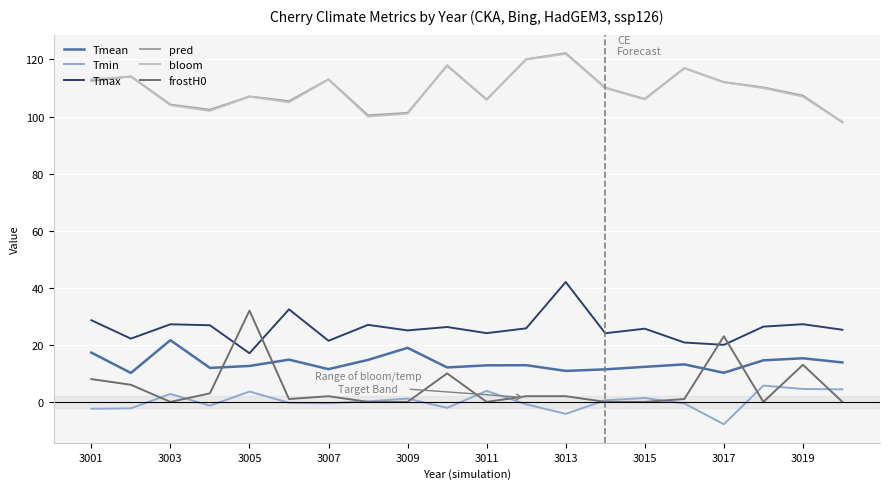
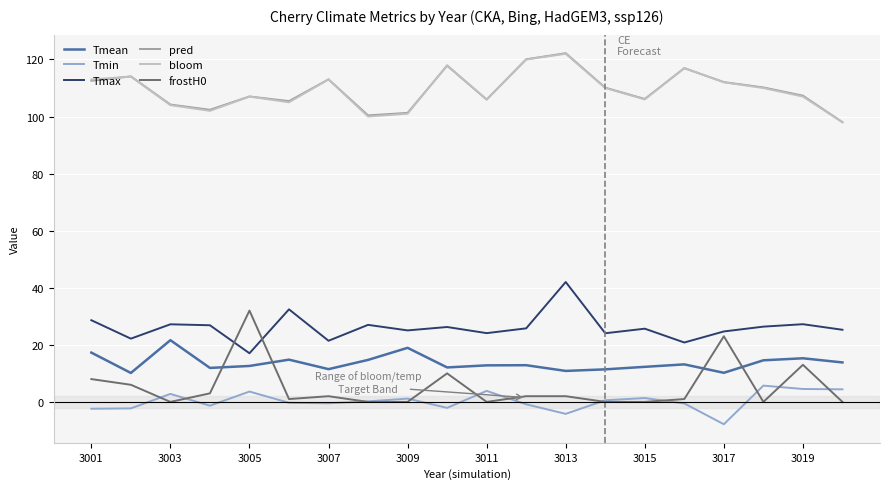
  {
    "Tmean": {
      "3001": 17,
      "3003": 22,
      "3005": 13,
      "3007": 11,
      "3009": 19,
      "3011": 13,
      "3013": 11,
      "3015": 12,
      "3017": 10,
      "3019": 15
    },
    "Tmax": {
      "3001": 29,
      "3003": 27,
      "3005": 17,
      "3007": 21,
      "3009": 25,
      "3011": 24,
      "3013": 42,
      "3015": 26,
-     "3017": 20,
+     "3017": 25,
      "3019": 27
    },
    "frostH0": {
      "3001": 8,
      "3003": 0,
      "3005": 32,
      "3007": 2,
      "3009": 0,
      "3011": 0,
      "3013": 2,
      "3015": 0,
      "3017": 23,
      "3019": 13
    }
  }
